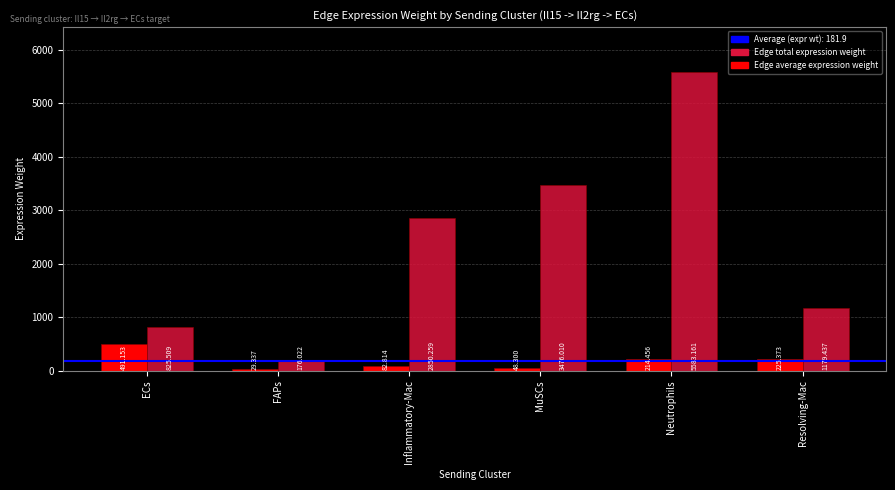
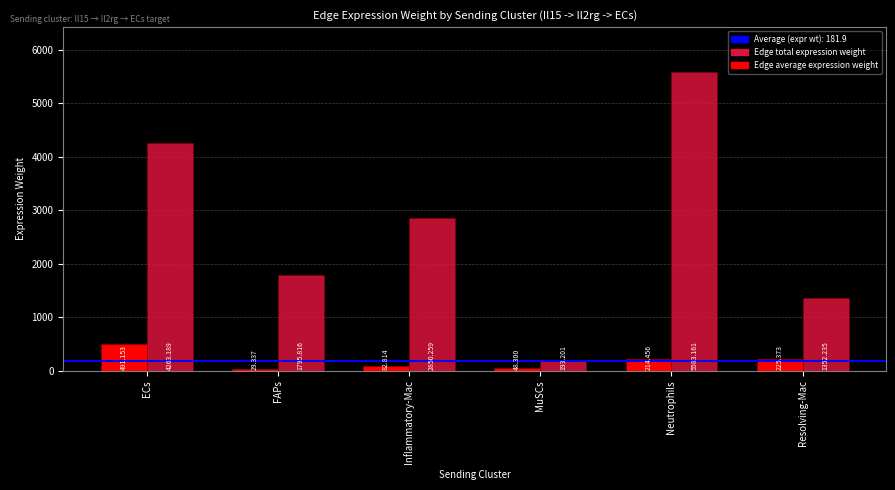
  {
    "Edge average expression weight": {
      "ECs": 491.153,
      "FAPs": 29.337,
      "Inflammatory-Mac": 82.814,
      "MuSCs": 48.300,
      "Neutrophils": 214.456,
      "Resolving-Mac": 225.373
    },
    "Edge total expression weight": {
-     "ECs": 825.509,
-     "FAPs": 176.022,
+     "ECs": 4263.189,
+     "FAPs": 1795.816,
      "Inflammatory-Mac": 2850.259,
-     "MuSCs": 3476.010,
+     "MuSCs": 193.201,
      "Neutrophils": 5583.161,
-     "Resolving-Mac": 1179.437
+     "Resolving-Mac": 1352.235
    }
  }
